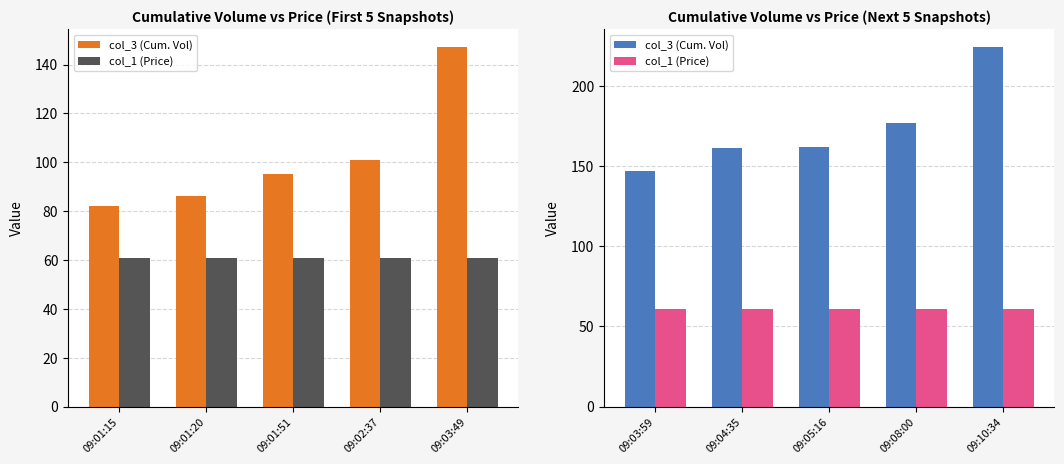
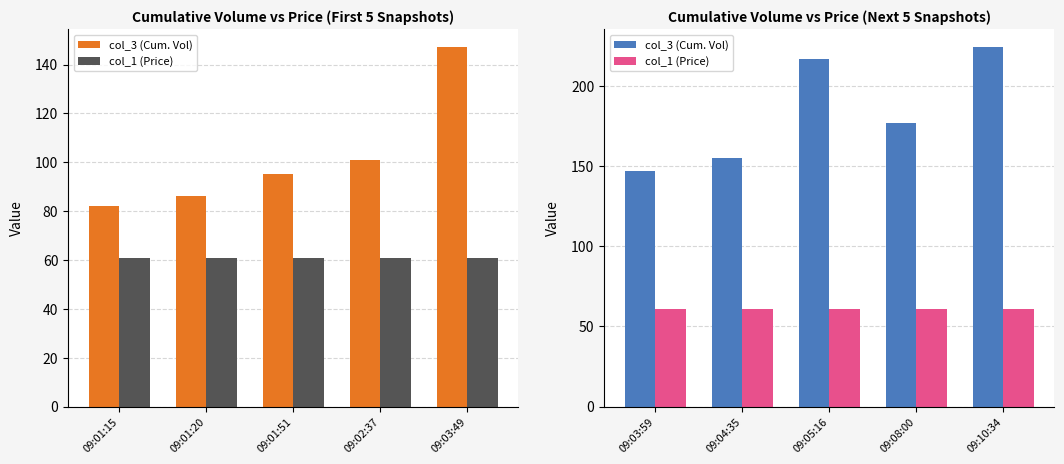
  {
    "Cumulative Volume vs Price (Next 5 Snapshots)": {
      "col_3 (Cum. Vol)": {
        "09:03:59": 147,
-       "09:04:35": 161,
-       "09:05:16": 162,
+       "09:04:35": 155,
+       "09:05:16": 217,
        "09:08:00": 177,
        "09:10:34": 224
      },
      "col_1 (Price)": {
        "09:03:59": 61,
        "09:04:35": 61,
        "09:05:16": 61,
        "09:08:00": 61,
        "09:10:34": 61
      }
    }
  }
